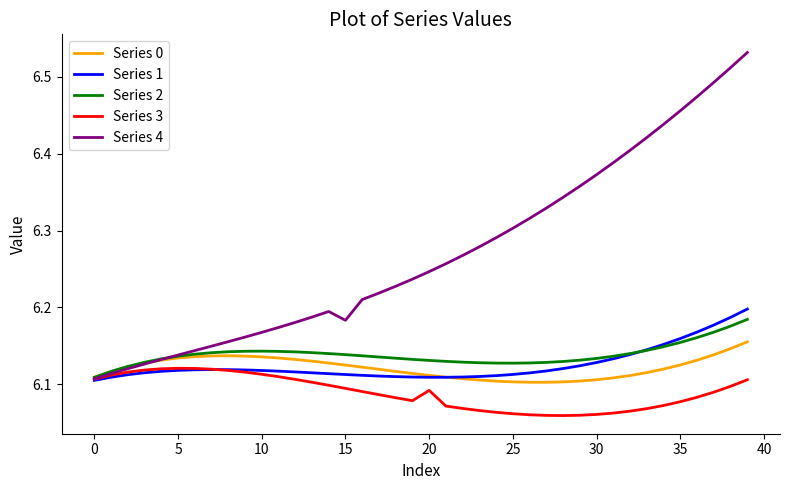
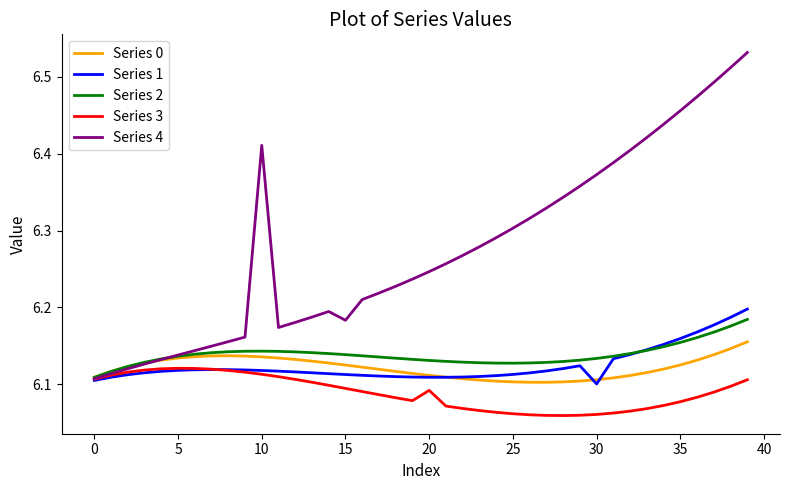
  {
    "Series 0": {
      "10": 6.14,
      "15": 6.12,
      "25": 6.10,
      "30": 6.11,
      "35": 6.13
    },
    "Series 1": {
      "10": 6.12,
      "15": 6.11,
      "25": 6.11,
-     "30": 6.13,
+     "30": 6.10,
      "35": 6.16
    },
    "Series 2": {
      "10": 6.14,
      "15": 6.14,
      "20": 6.13,
      "25": 6.13,
      "30": 6.13,
      "35": 6.15
    },
    "Series 3": {
      "10": 6.11,
      "15": 6.09,
      "20": 6.09,
      "25": 6.06,
      "30": 6.06,
      "35": 6.08
    },
    "Series 4": {
-     "10": 6.17,
+     "10": 6.41,
      "15": 6.18,
      "20": 6.25,
      "25": 6.30,
      "30": 6.37,
      "35": 6.46
    }
  }
